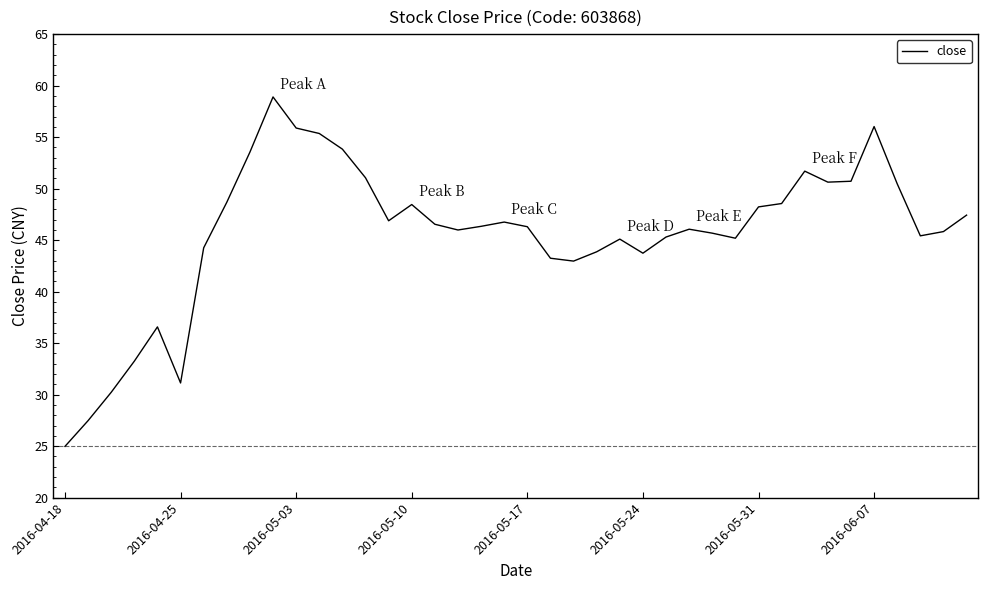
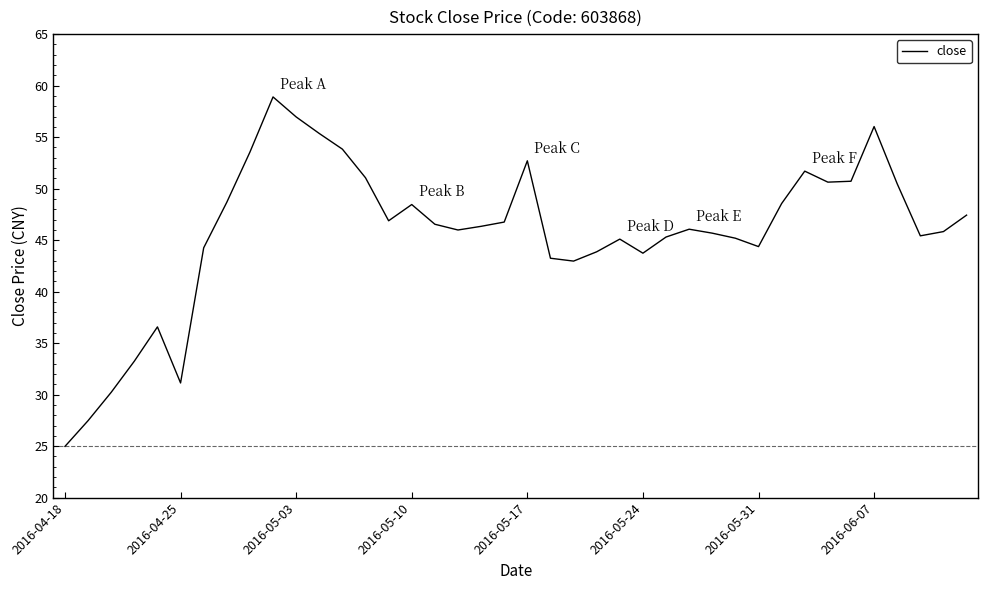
  {
    "2016-04-18": 25.0,
    "2016-04-25": 31.1,
-   "2016-05-03": 55.9,
+   "2016-05-03": 57.0,
    "2016-05-10": 48.5,
-   "2016-05-17": 46.3,
+   "2016-05-17": 52.7,
    "2016-05-24": 43.7,
-   "2016-05-31": 48.2,
+   "2016-05-31": 44.4,
    "2016-06-07": 56.0
  }
